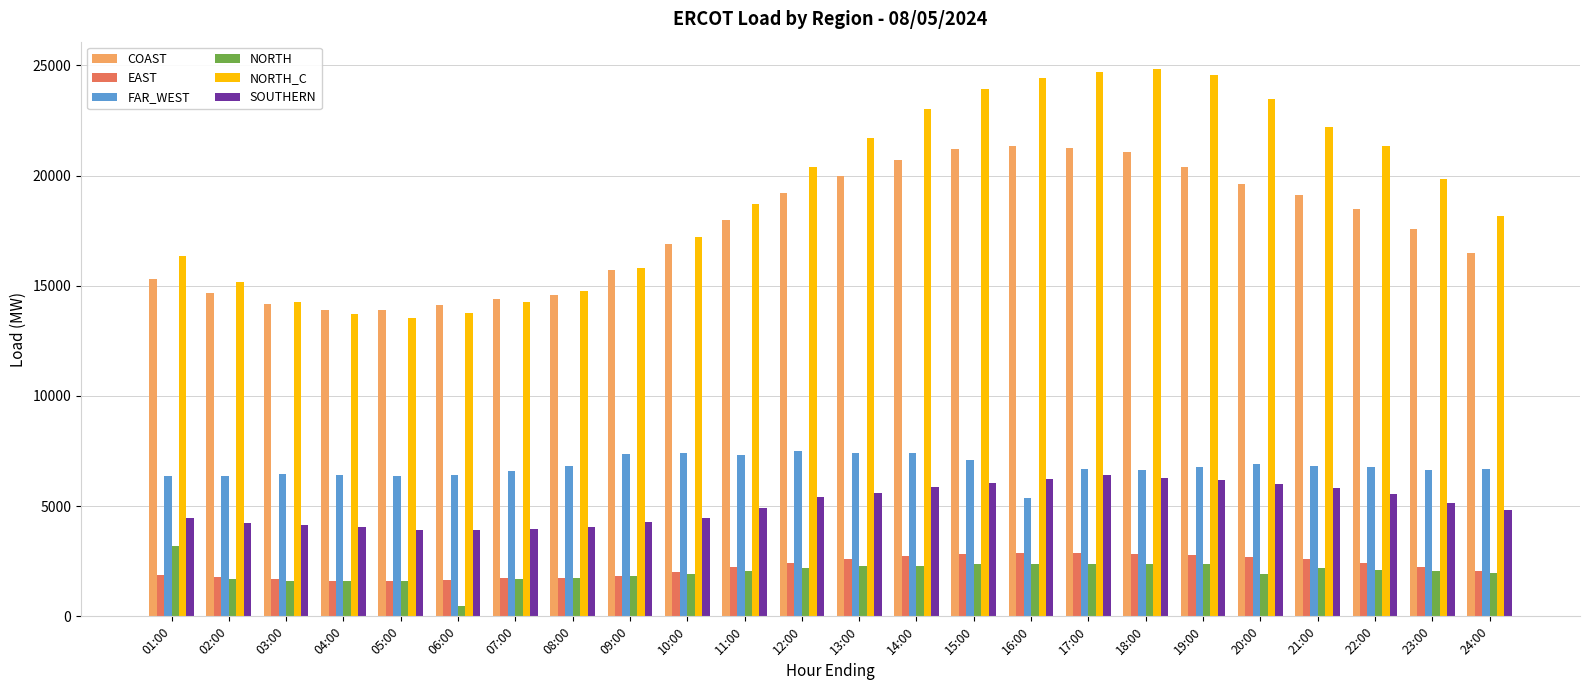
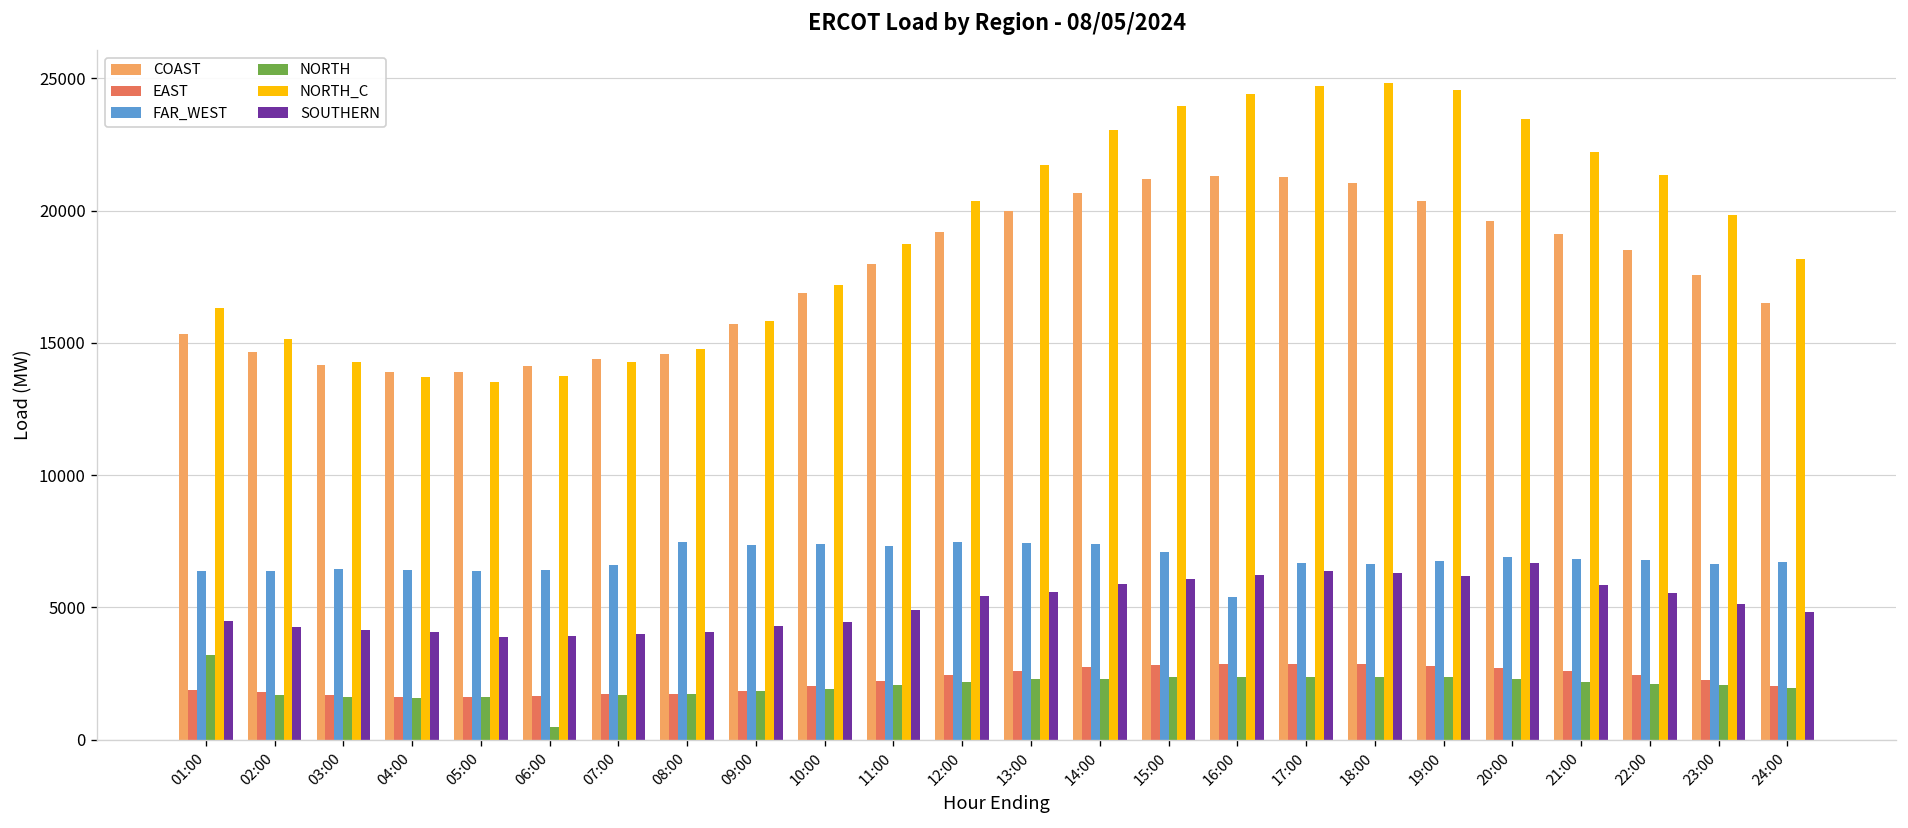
  {
    "FAR_WEST": {
      "01:00": 6400,
      "02:00": 6400,
      "03:00": 6400,
      "04:00": 6400,
      "05:00": 6400,
      "06:00": 6400,
      "07:00": 6600,
-     "08:00": 6800,
+     "08:00": 7500,
      "09:00": 7400,
      "10:00": 7400,
      "11:00": 7300,
      "12:00": 7500,
      "13:00": 7400,
      "14:00": 7400,
      "15:00": 7100,
      "16:00": 5400,
      "17:00": 6700,
      "18:00": 6600,
      "19:00": 6800,
      "20:00": 6900,
      "21:00": 6800,
      "22:00": 6800,
      "23:00": 6600,
      "24:00": 6700
    },
    "NORTH": {
      "01:00": 3200,
      "02:00": 1700,
      "03:00": 1600,
      "04:00": 1600,
      "05:00": 1600,
      "06:00": 500,
      "07:00": 1700,
      "08:00": 1700,
      "09:00": 1800,
      "10:00": 1900,
      "11:00": 2100,
      "12:00": 2200,
      "13:00": 2300,
      "14:00": 2300,
      "15:00": 2400,
      "16:00": 2400,
      "17:00": 2400,
      "18:00": 2400,
      "19:00": 2400,
-     "20:00": 1900,
+     "20:00": 2300,
      "21:00": 2200,
      "22:00": 2100,
      "23:00": 2100,
      "24:00": 2000
    },
    "NORTH_C": {
      "01:00": 16300,
      "02:00": 15200,
      "03:00": 14300,
      "04:00": 13700,
      "05:00": 13500,
      "06:00": 13800,
      "07:00": 14300,
      "08:00": 14800,
      "09:00": 15800,
      "10:00": 17200,
      "11:00": 18700,
      "12:00": 20400,
      "13:00": 21700,
      "14:00": 23000,
      "15:00": 23900,
      "16:00": 24400,
      "17:00": 24700,
      "18:00": 24800,
      "19:00": 24600,
      "20:00": 23500,
      "21:00": 22200,
      "22:00": 21300,
      "23:00": 19800,
      "24:00": 18200
    },
    "SOUTHERN": {
      "01:00": 4500,
      "02:00": 4300,
      "03:00": 4200,
      "04:00": 4100,
      "05:00": 3900,
      "06:00": 3900,
      "07:00": 4000,
      "08:00": 4100,
      "09:00": 4300,
      "10:00": 4500,
      "11:00": 4900,
      "12:00": 5400,
      "13:00": 5600,
      "14:00": 5900,
      "15:00": 6100,
      "16:00": 6200,
      "17:00": 6400,
      "18:00": 6300,
      "19:00": 6200,
-     "20:00": 6000,
+     "20:00": 6700,
      "21:00": 5800,
      "22:00": 5500,
      "23:00": 5100,
      "24:00": 4800
    }
  }
